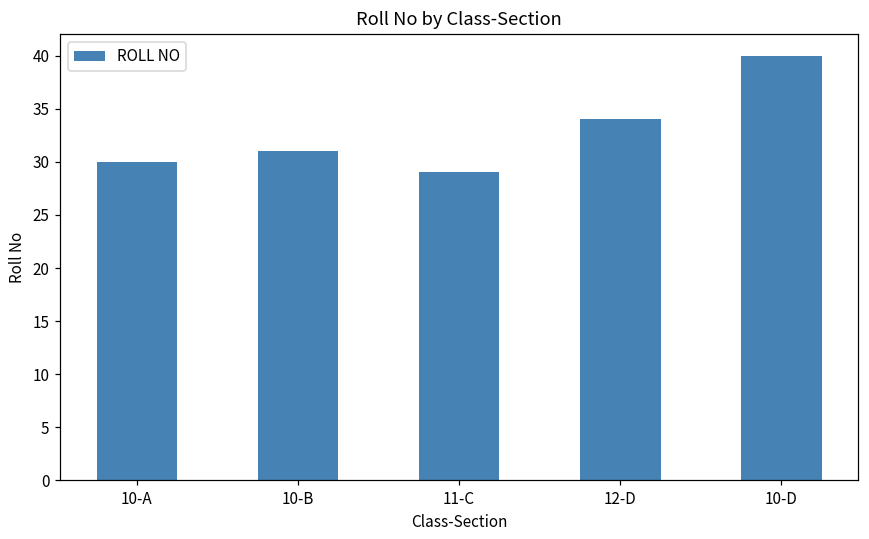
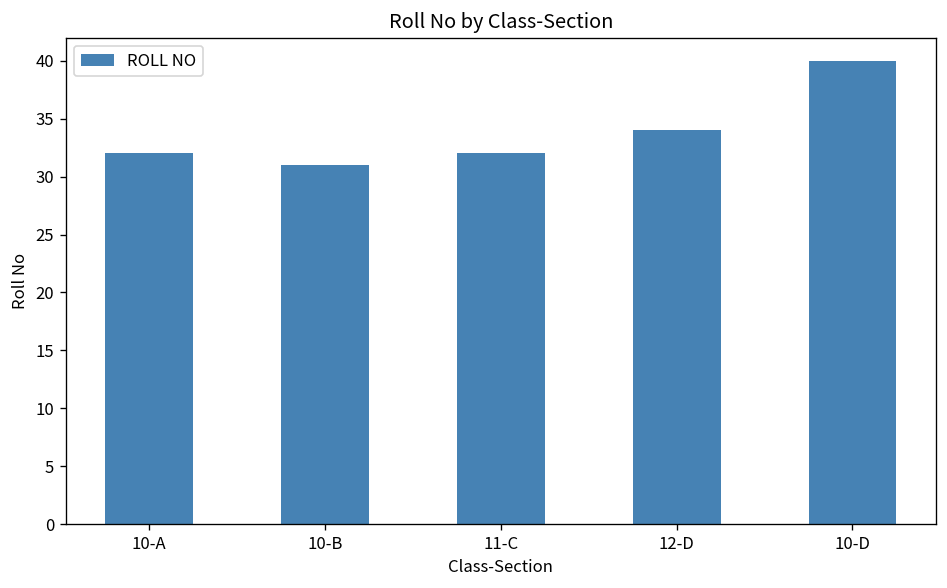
  {
-   "10-A": 30,
+   "10-A": 32,
    "10-B": 31,
-   "11-C": 29,
+   "11-C": 32,
    "12-D": 34,
    "10-D": 40
  }
